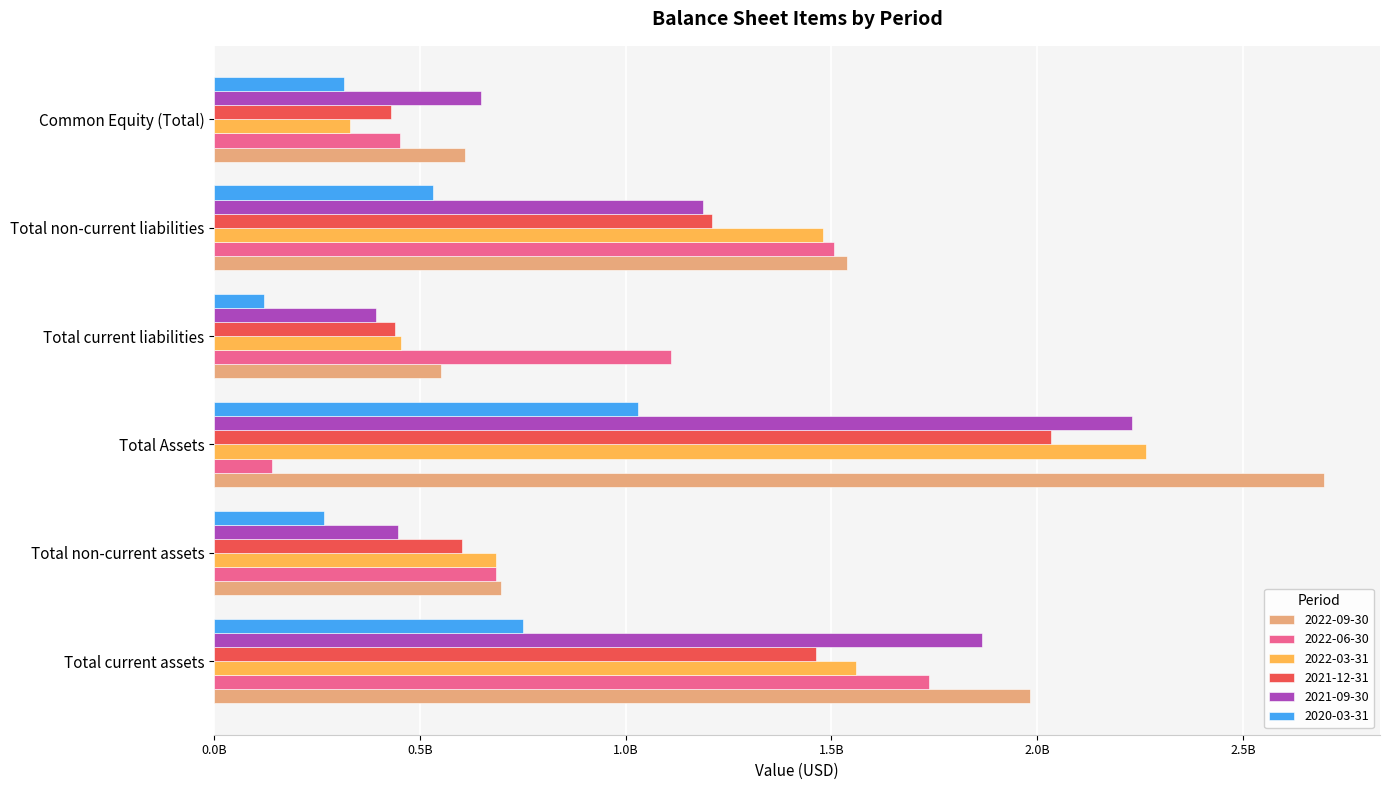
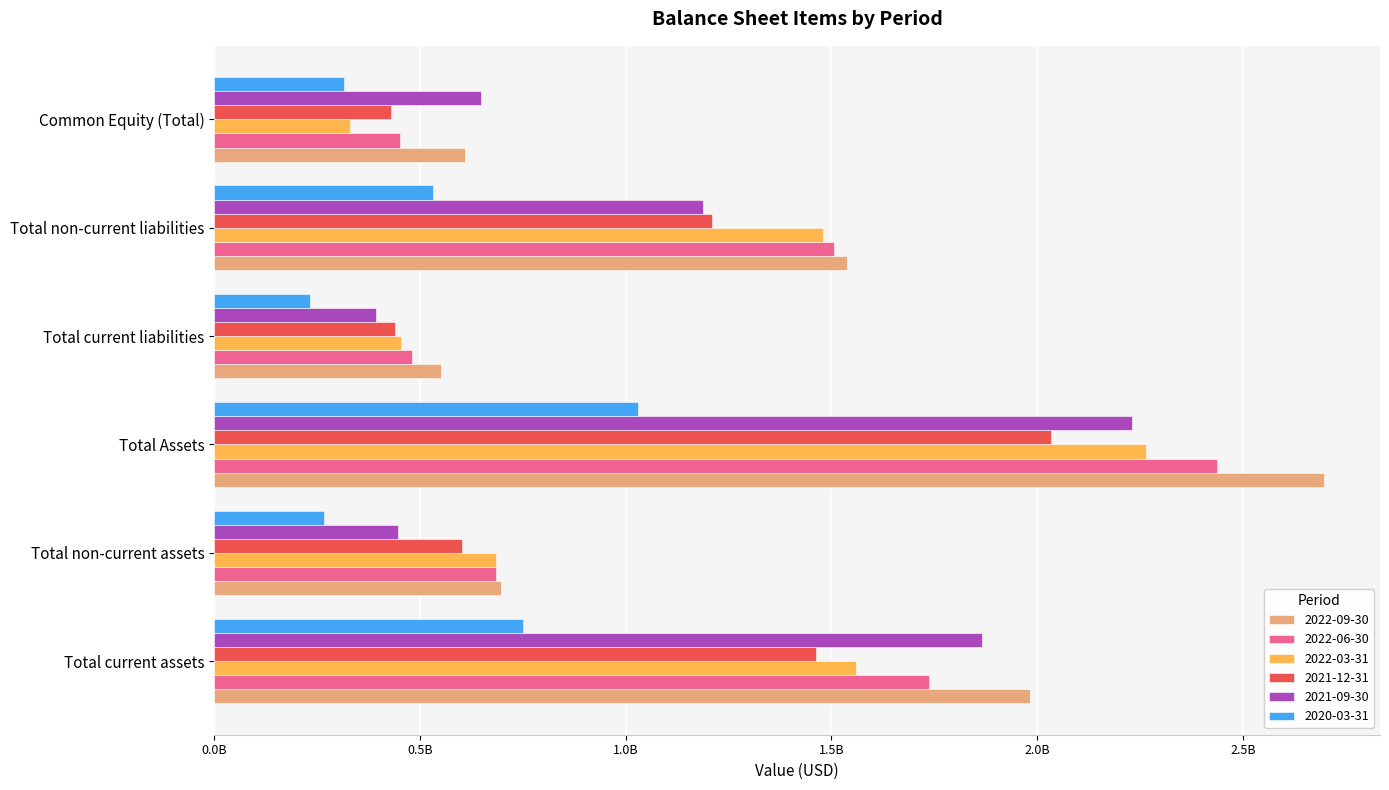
  {
    "2022-06-30": {
      "Common Equity (Total)": 450000000,
      "Total non-current liabilities": 1510000000,
-     "Total current liabilities": 1110000000,
-     "Total Assets": 140000000,
+     "Total current liabilities": 480000000,
+     "Total Assets": 2440000000,
      "Total non-current assets": 680000000,
      "Total current assets": 1740000000
    },
    "2021-12-31": {
      "Common Equity (Total)": 430000000,
      "Total non-current liabilities": 1210000000,
      "Total current liabilities": 440000000,
      "Total Assets": 2030000000,
      "Total non-current assets": 600000000,
      "Total current assets": 1460000000
    },
    "2021-09-30": {
      "Common Equity (Total)": 650000000,
      "Total non-current liabilities": 1190000000,
      "Total current liabilities": 390000000,
      "Total Assets": 2230000000,
      "Total non-current assets": 450000000,
      "Total current assets": 1870000000
    },
    "2020-03-31": {
      "Common Equity (Total)": 320000000,
      "Total non-current liabilities": 530000000,
-     "Total current liabilities": 120000000,
+     "Total current liabilities": 230000000,
      "Total Assets": 1030000000,
      "Total non-current assets": 270000000,
      "Total current assets": 750000000
    }
  }
